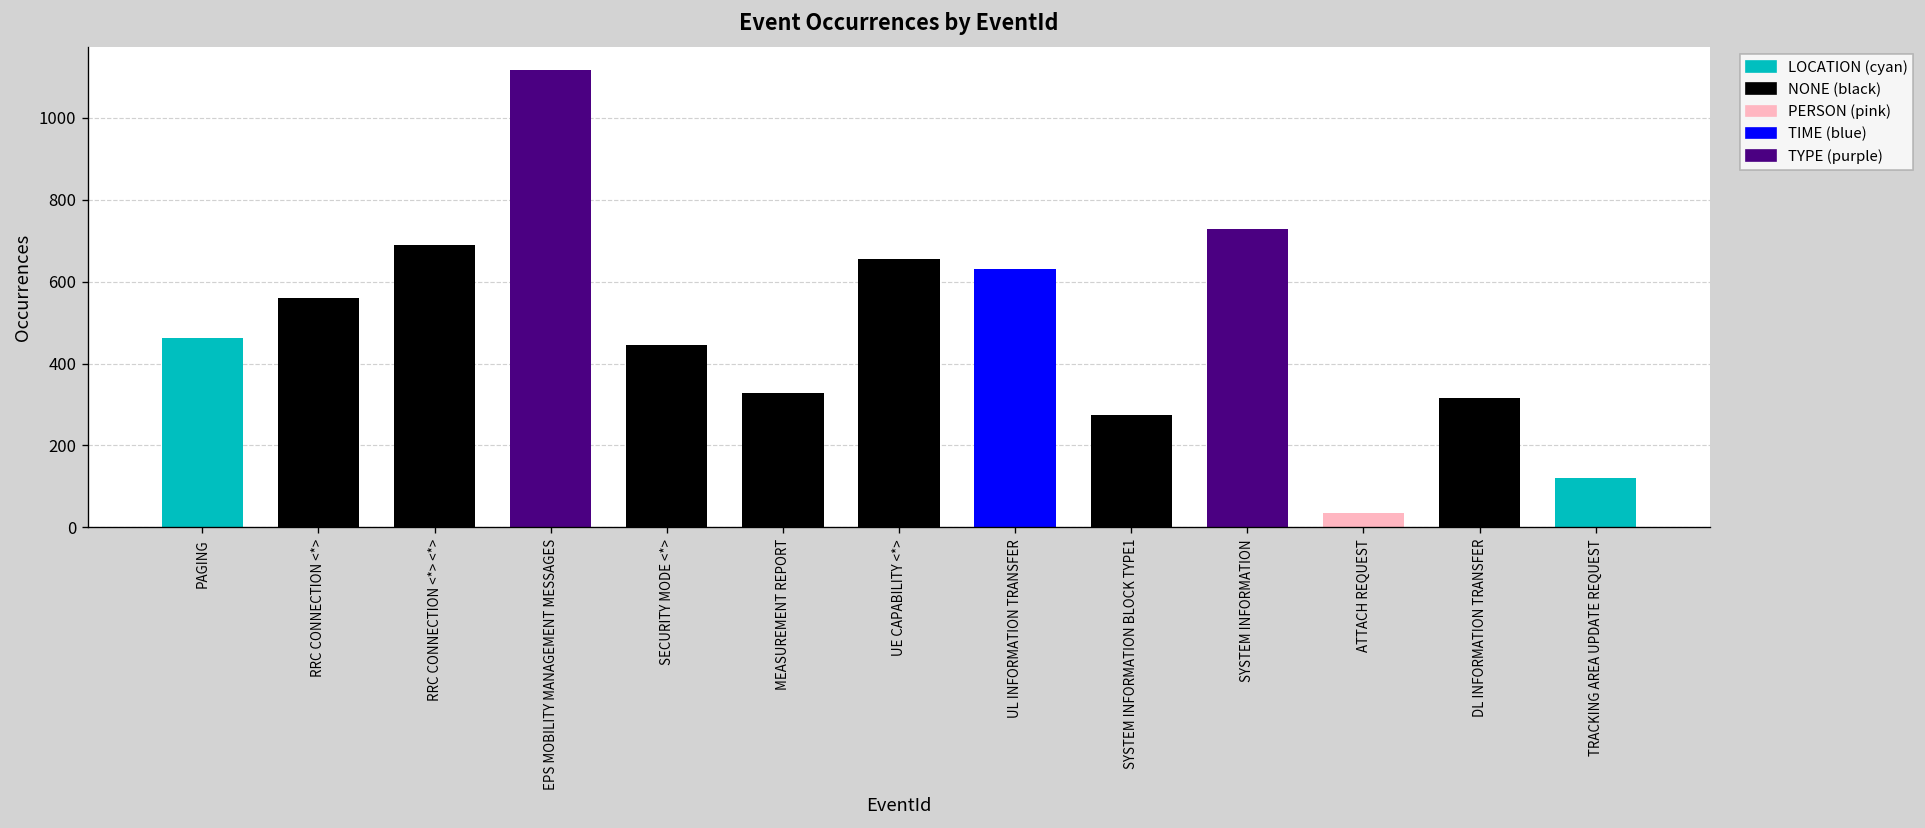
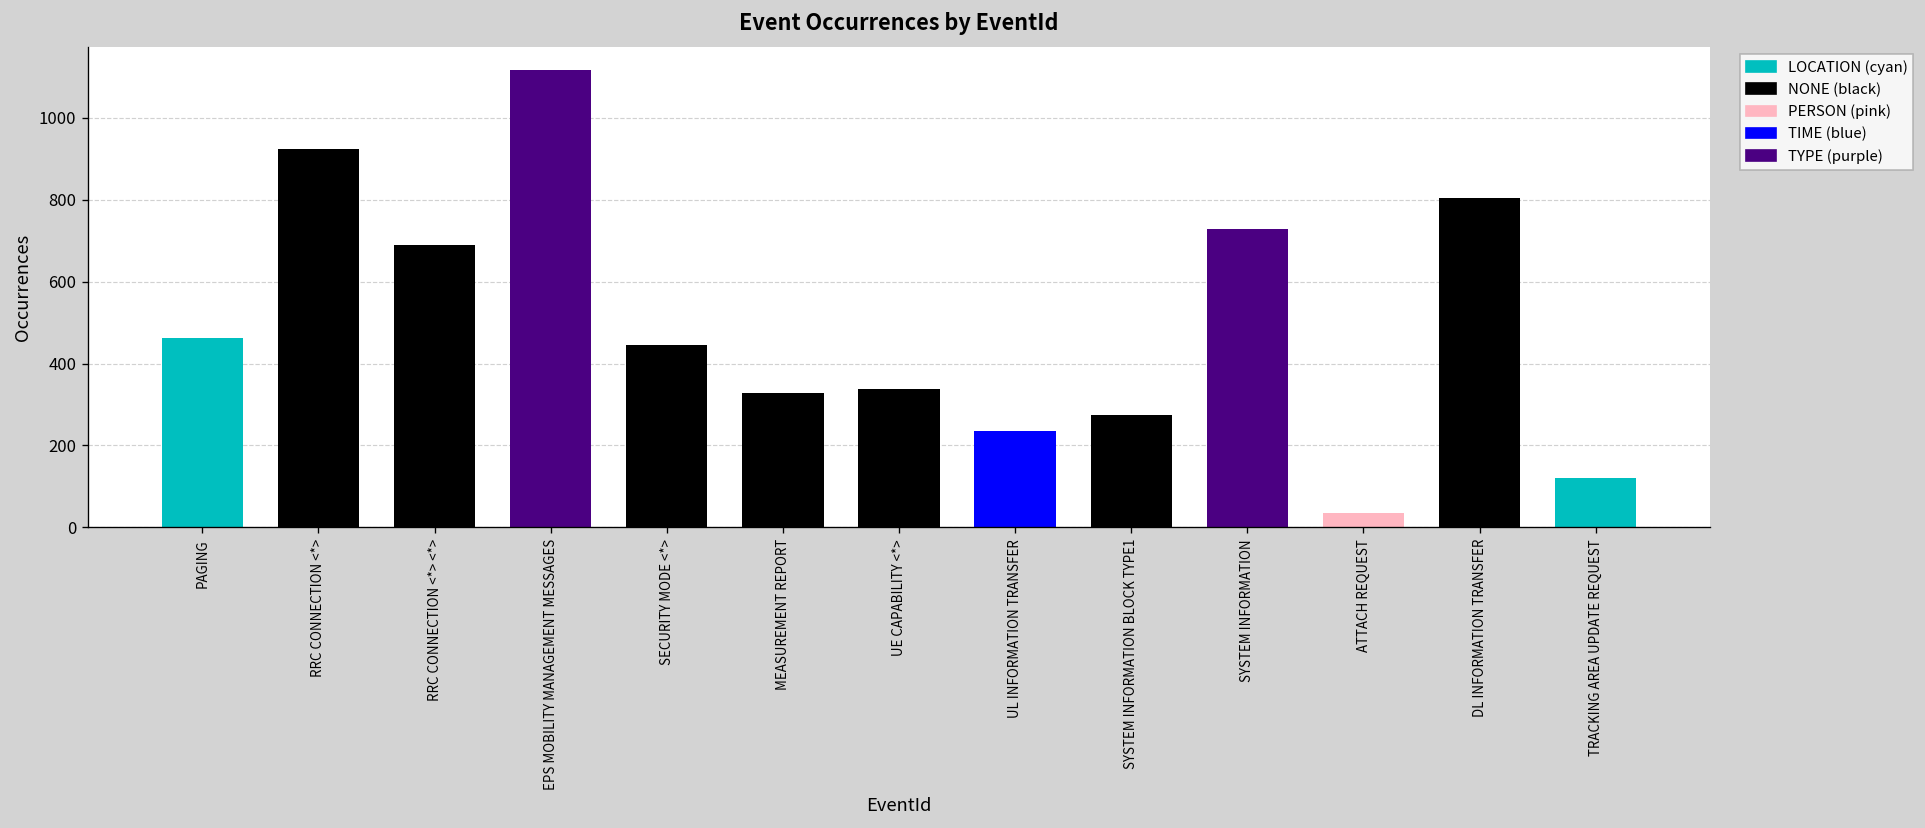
  {
    "PAGING": 460,
-   "RRC CONNECTION <*>": 560,
+   "RRC CONNECTION <*>": 920,
    "RRC CONNECTION <*> <*>": 690,
    "EPS MOBILITY MANAGEMENT MESSAGES": 1120,
    "SECURITY MODE <*>": 450,
    "MEASUREMENT REPORT": 330,
-   "UE CAPABILITY <*>": 660,
-   "UL INFORMATION TRANSFER": 630,
+   "UE CAPABILITY <*>": 340,
+   "UL INFORMATION TRANSFER": 240,
    "SYSTEM INFORMATION BLOCK TYPE1": 270,
    "SYSTEM INFORMATION": 730,
    "ATTACH REQUEST": 30,
-   "DL INFORMATION TRANSFER": 320,
+   "DL INFORMATION TRANSFER": 810,
    "TRACKING AREA UPDATE REQUEST": 120
  }
